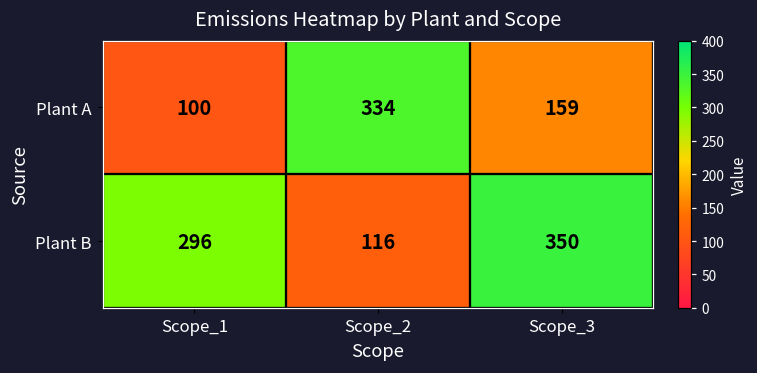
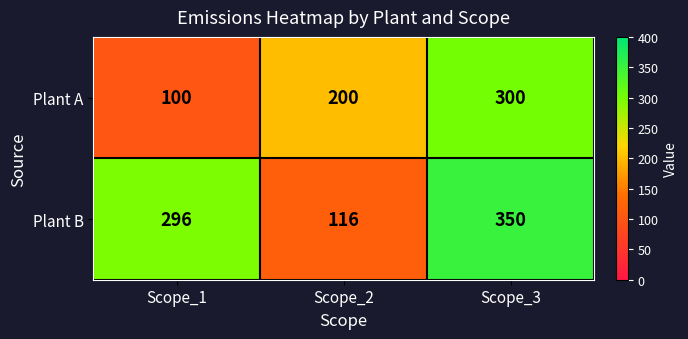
  {
    "Plant A": {
      "Scope_1": 100,
-     "Scope_2": 334,
-     "Scope_3": 159
+     "Scope_2": 200,
+     "Scope_3": 300
    },
    "Plant B": {
      "Scope_1": 296,
      "Scope_2": 116,
      "Scope_3": 350
    }
  }
